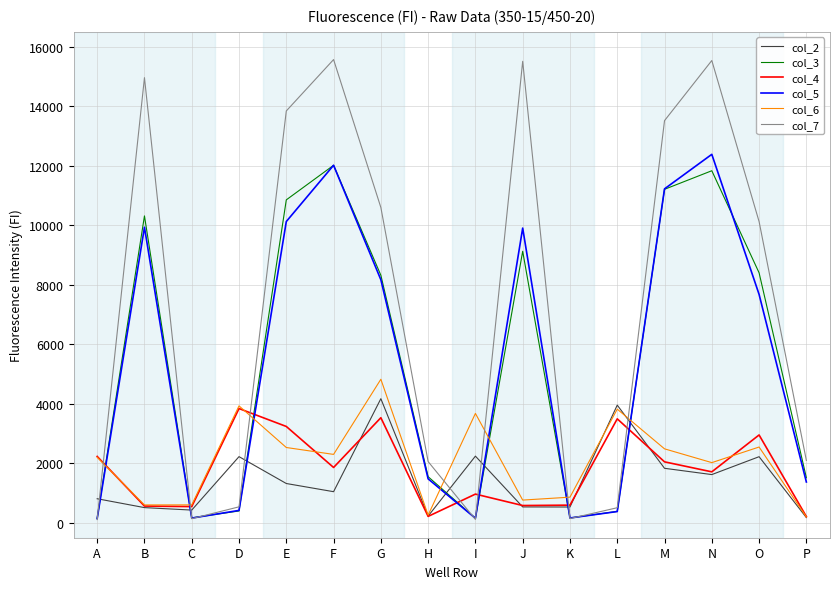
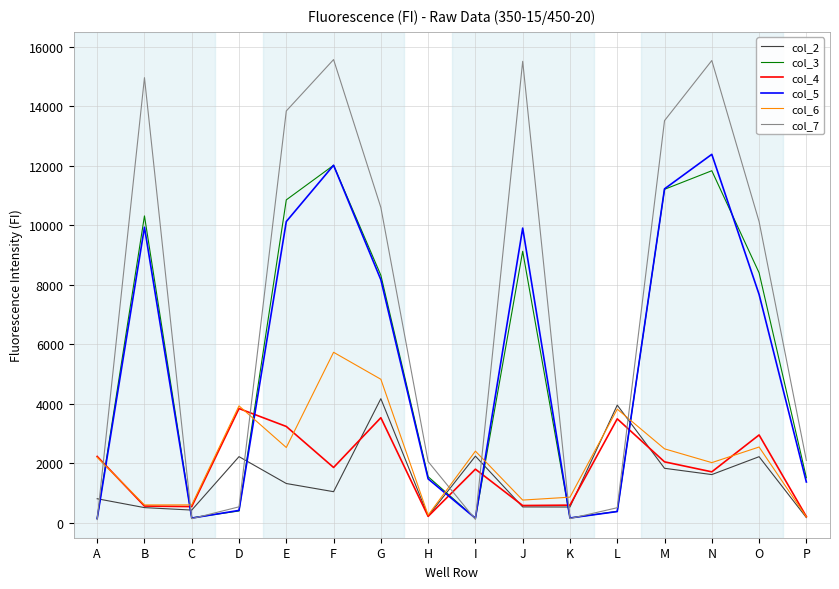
  {
    "col_2": {
      "A": 800,
      "C": 400,
      "D": 2200,
      "E": 1300,
      "F": 1000,
      "G": 4200,
      "I": 2200,
      "L": 4000,
      "M": 1800,
      "N": 1600,
      "O": 2200
    },
    "col_3": {
      "B": 10300,
      "E": 10900,
      "G": 8300,
      "J": 9100,
      "N": 11800,
      "O": 8400,
      "P": 1500
    },
    "col_4": {
      "D": 3800,
      "E": 3200,
      "F": 1900,
      "G": 3500,
-     "I": 1000,
+     "I": 1800,
      "L": 3500,
      "M": 2100,
      "N": 1700,
      "O": 3000
    },
    "col_5": {
      "B": 9900,
      "E": 10100,
      "G": 8200,
      "J": 9900,
      "N": 12400,
      "O": 7700,
      "P": 1400
    },
    "col_6": {
      "D": 3900,
      "E": 2500,
-     "F": 2300,
+     "F": 5700,
      "G": 4800,
-     "I": 3700,
+     "I": 2400,
      "J": 800,
      "K": 900,
      "L": 3800,
      "M": 2500,
      "N": 2000,
      "O": 2500
    },
    "col_7": {
      "B": 15000,
      "D": 500,
      "E": 13800,
      "F": 15600,
      "G": 10600,
      "H": 2100,
      "J": 15500,
      "L": 500,
      "M": 13500,
      "N": 15500,
      "O": 10100,
      "P": 2100
    }
  }
